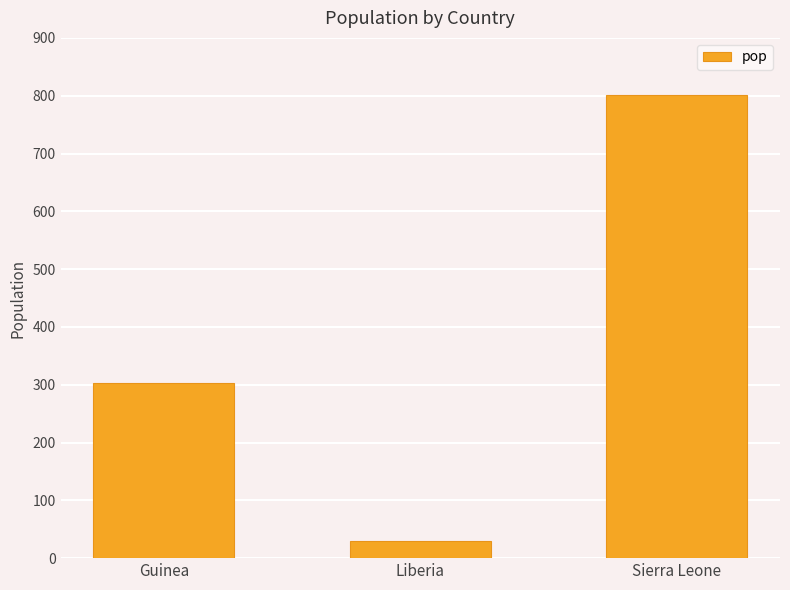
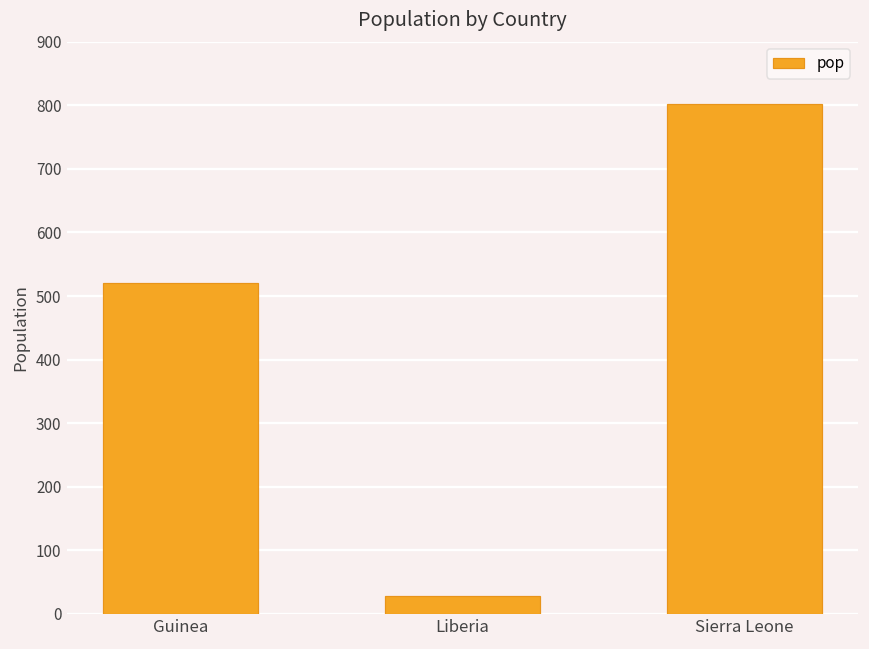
  {
-   "Guinea": 300,
+   "Guinea": 520,
    "Liberia": 30,
    "Sierra Leone": 800
  }
